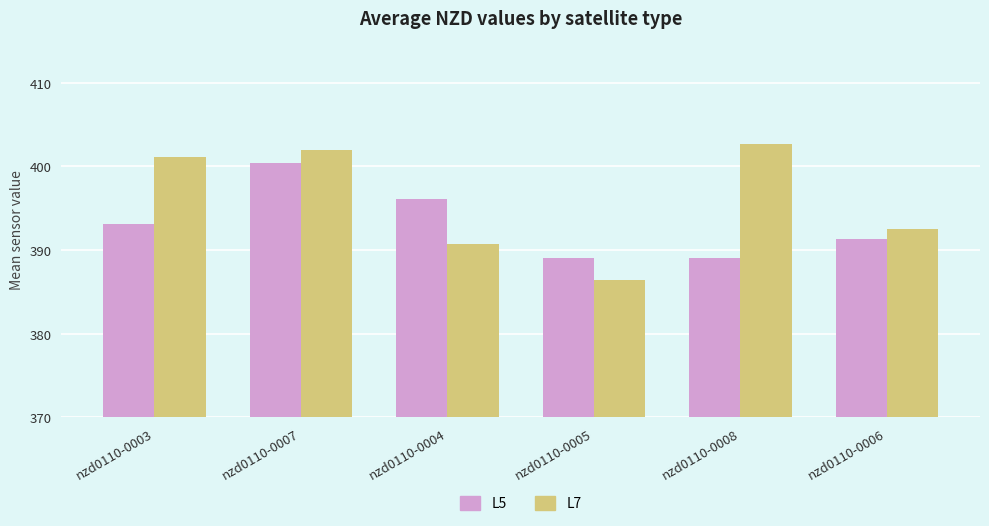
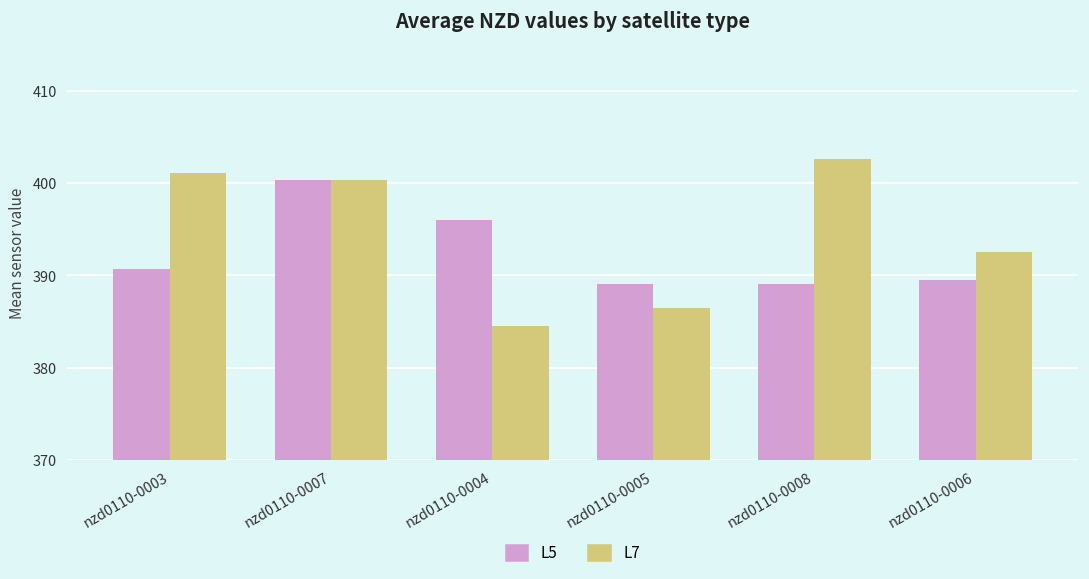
  {
    "L5": {
-     "nzd0110-0003": 393,
+     "nzd0110-0003": 391,
      "nzd0110-0007": 400,
      "nzd0110-0004": 396,
      "nzd0110-0005": 389,
      "nzd0110-0008": 389,
-     "nzd0110-0006": 391
+     "nzd0110-0006": 390
    },
    "L7": {
      "nzd0110-0003": 401,
-     "nzd0110-0007": 402,
-     "nzd0110-0004": 391,
+     "nzd0110-0007": 400,
+     "nzd0110-0004": 384,
      "nzd0110-0005": 386,
      "nzd0110-0008": 403,
      "nzd0110-0006": 393
    }
  }
